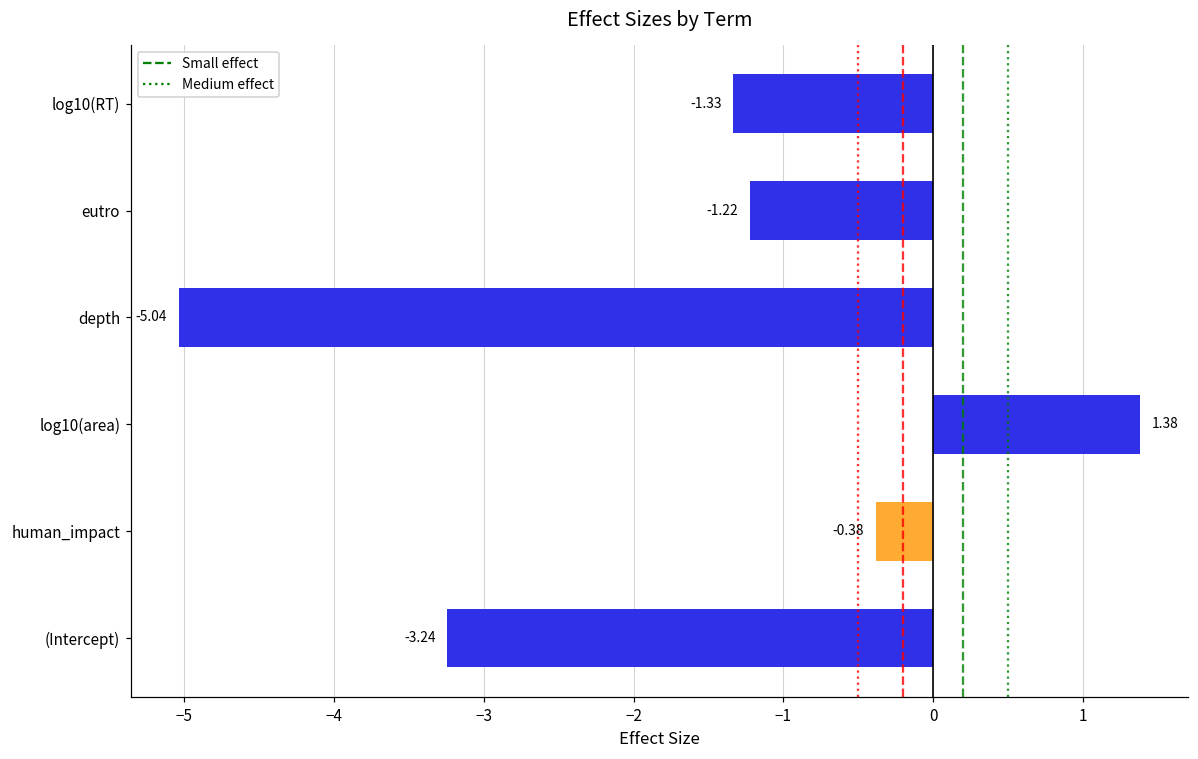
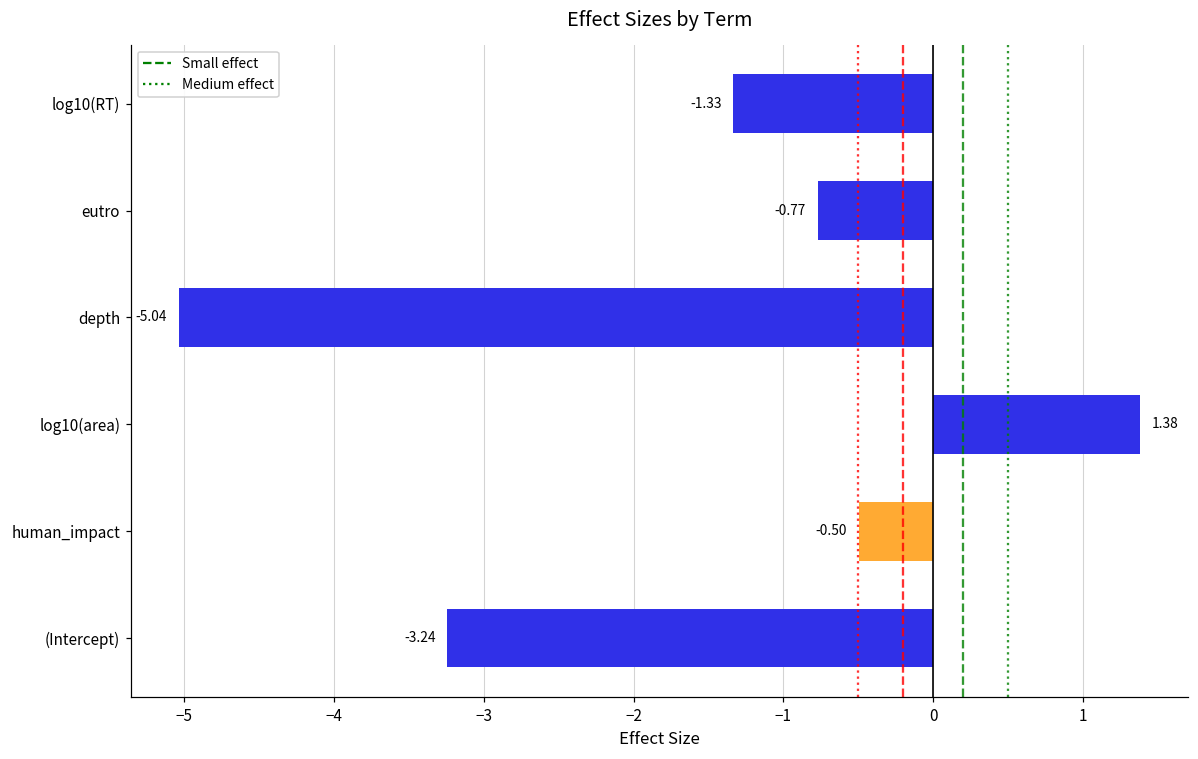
  {
    "log10(RT)": -1.33,
-   "eutro": -1.22,
+   "eutro": -0.77,
    "depth": -5.04,
    "log10(area)": 1.38,
-   "human_impact": -0.38,
+   "human_impact": -0.50,
    "(Intercept)": -3.24
  }
